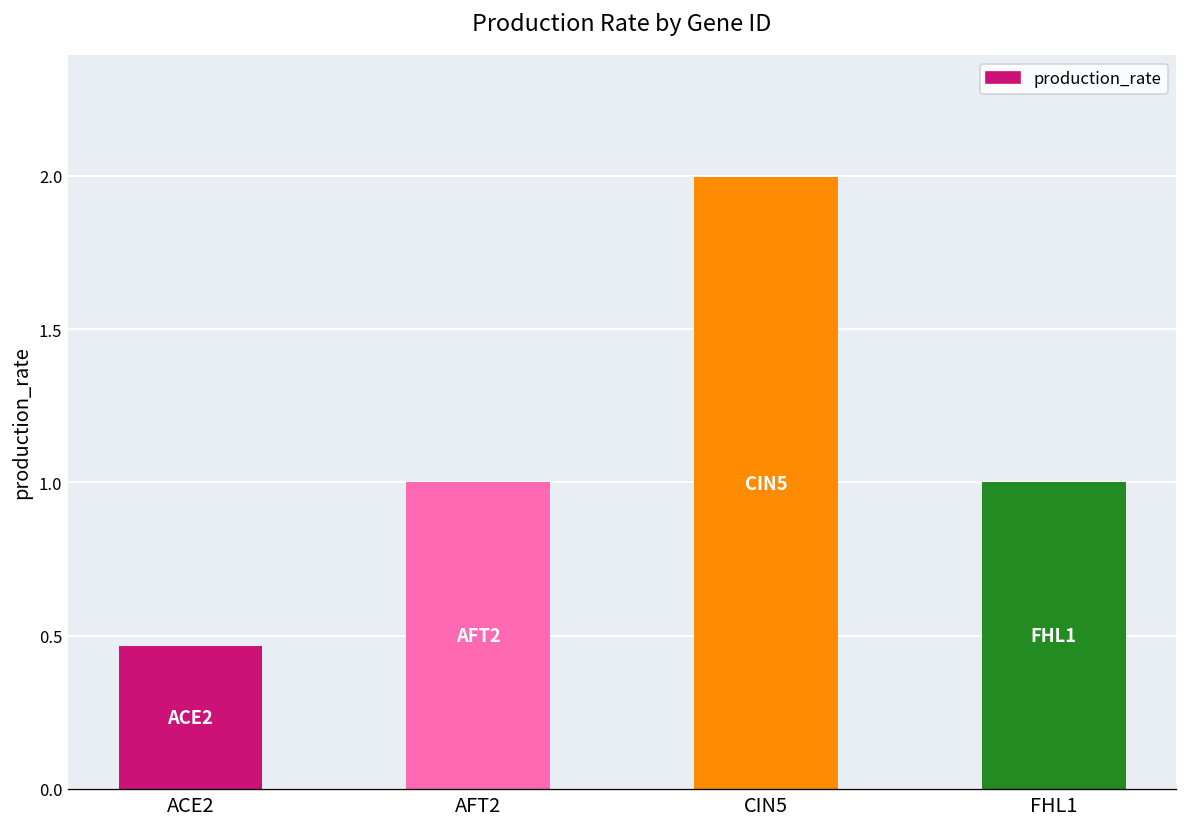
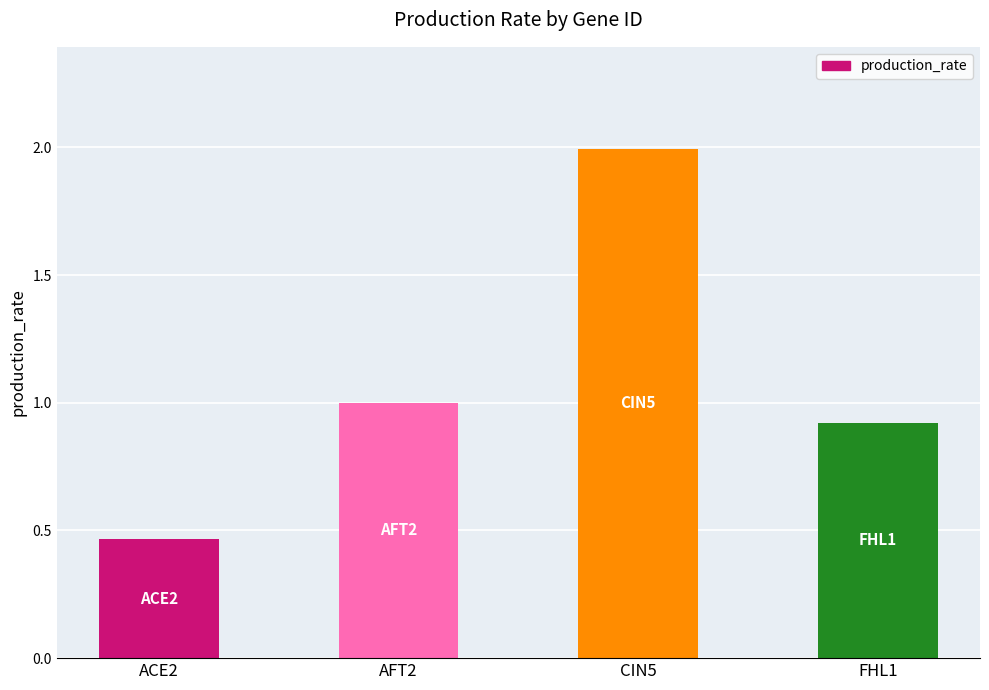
  {
    "ACE2": 0.47,
    "AFT2": 1.00,
    "CIN5": 1.99,
-   "FHL1": 1.00
+   "FHL1": 0.92
  }
